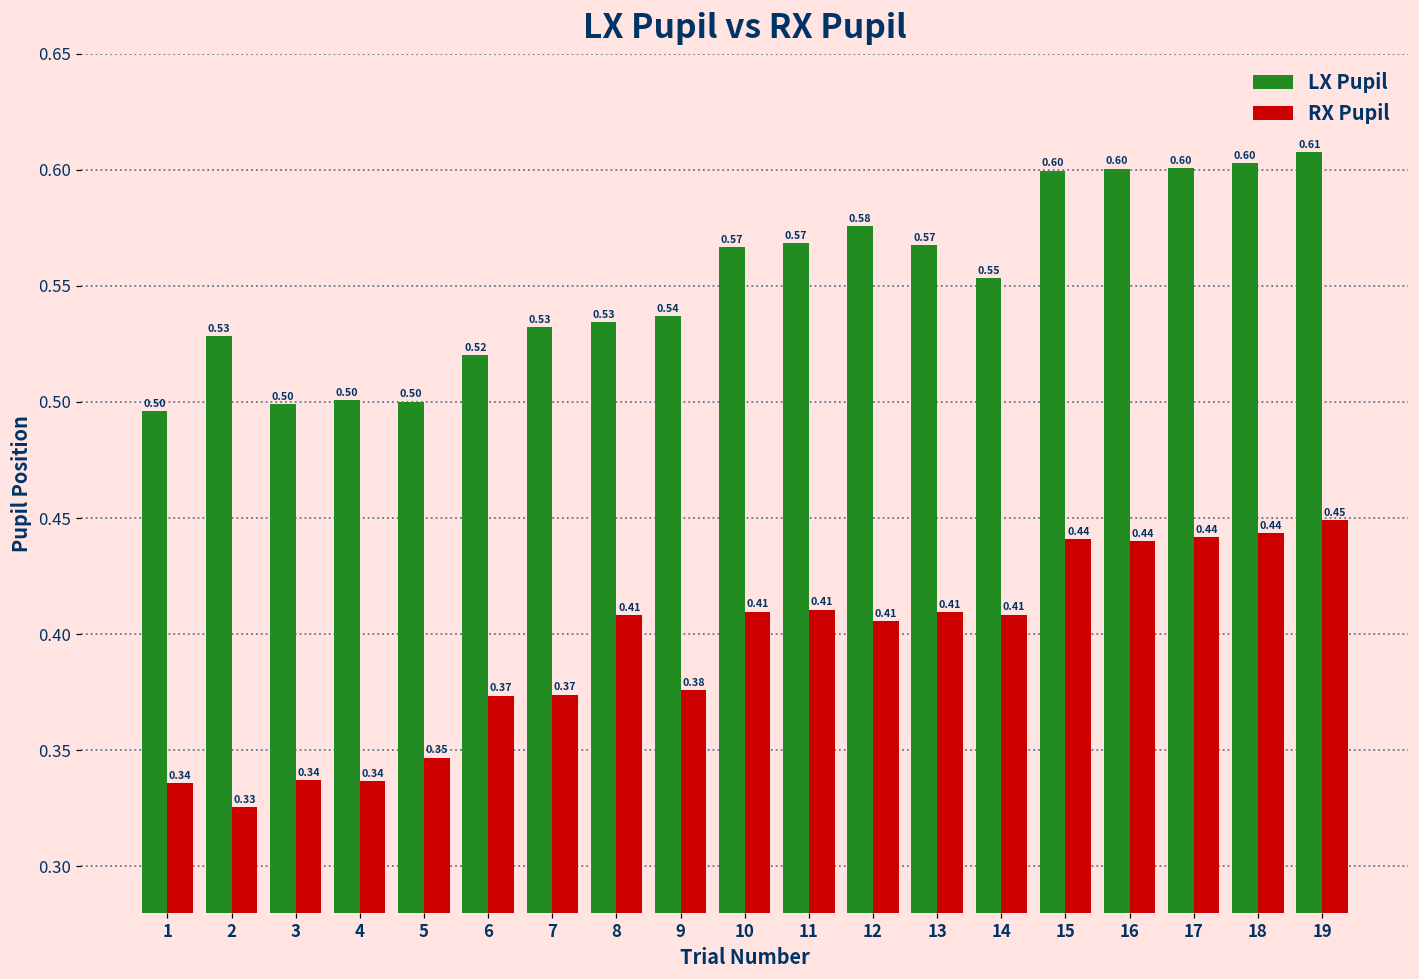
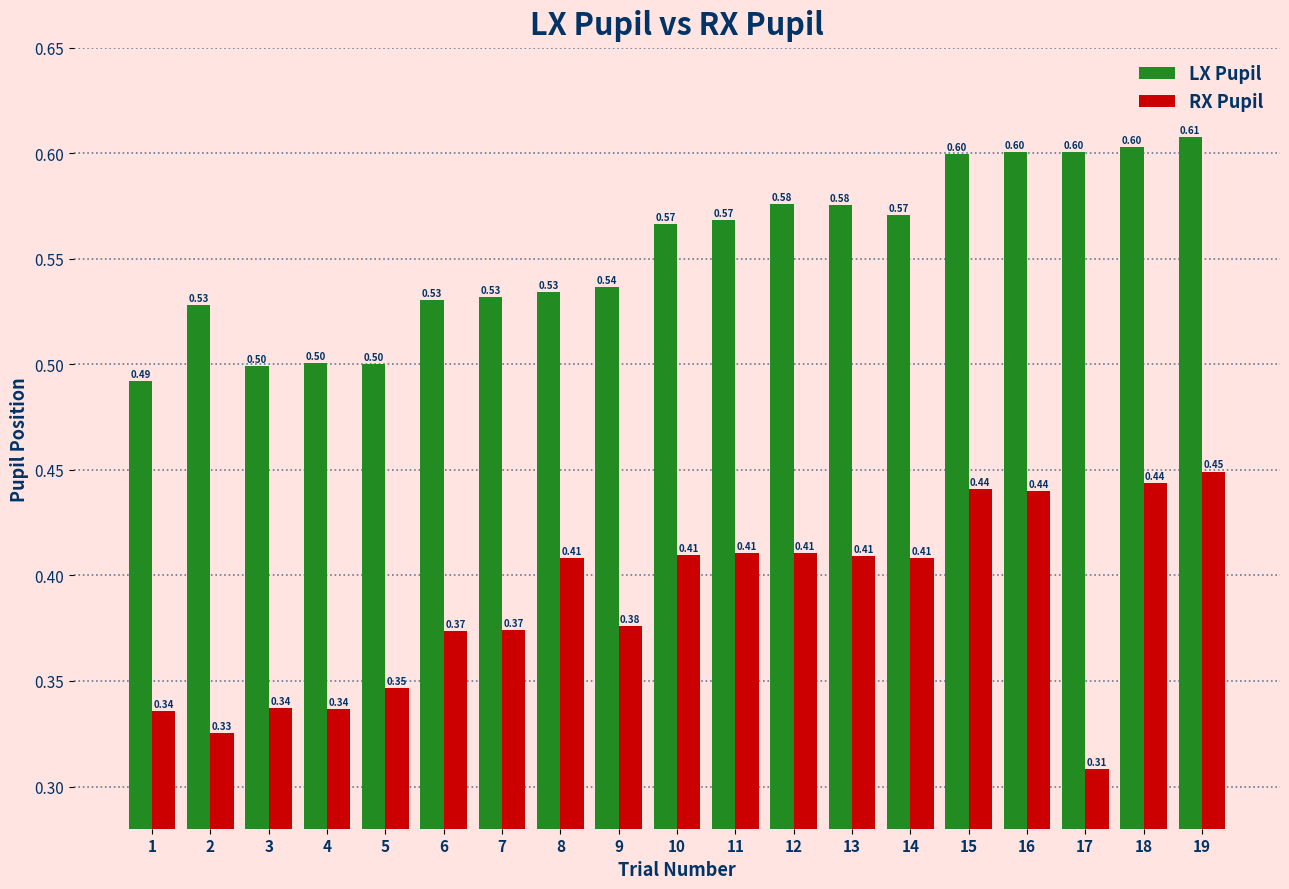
  {
    "LX Pupil": {
-     "1": 0.50,
+     "1": 0.49,
      "2": 0.53,
      "3": 0.50,
      "4": 0.50,
      "5": 0.50,
-     "6": 0.52,
+     "6": 0.53,
      "7": 0.53,
      "8": 0.53,
      "9": 0.54,
      "10": 0.57,
      "11": 0.57,
      "12": 0.58,
-     "13": 0.57,
-     "14": 0.55,
+     "13": 0.58,
+     "14": 0.57,
      "15": 0.60,
      "16": 0.60,
      "17": 0.60,
      "18": 0.60,
      "19": 0.61
    },
    "RX Pupil": {
      "1": 0.34,
      "2": 0.33,
      "3": 0.34,
      "4": 0.34,
      "5": 0.35,
      "6": 0.37,
      "7": 0.37,
      "8": 0.41,
      "9": 0.38,
      "10": 0.41,
      "11": 0.41,
-     "12": 0.405,
+     "12": 0.411,
      "13": 0.41,
      "14": 0.41,
      "15": 0.44,
      "16": 0.44,
-     "17": 0.44,
+     "17": 0.31,
      "18": 0.44,
      "19": 0.45
    }
  }
